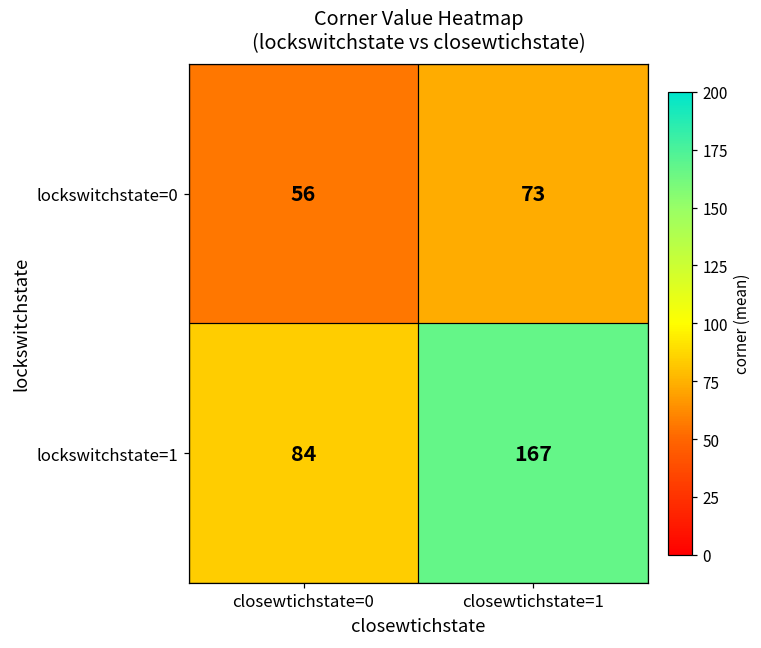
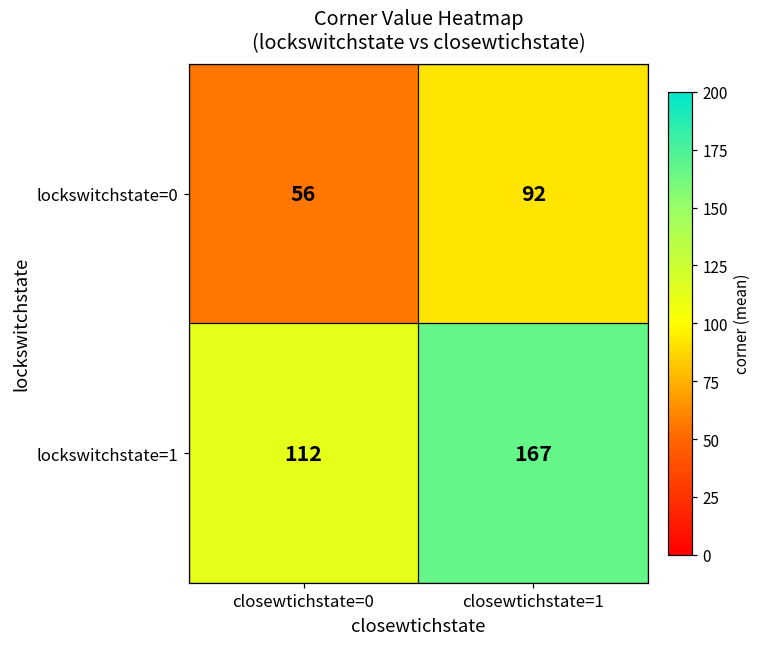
  {
    "lockswitchstate=0": {
      "closewtichstate=0": 56,
-     "closewtichstate=1": 73
+     "closewtichstate=1": 92
    },
    "lockswitchstate=1": {
-     "closewtichstate=0": 84,
+     "closewtichstate=0": 112,
      "closewtichstate=1": 167
    }
  }
